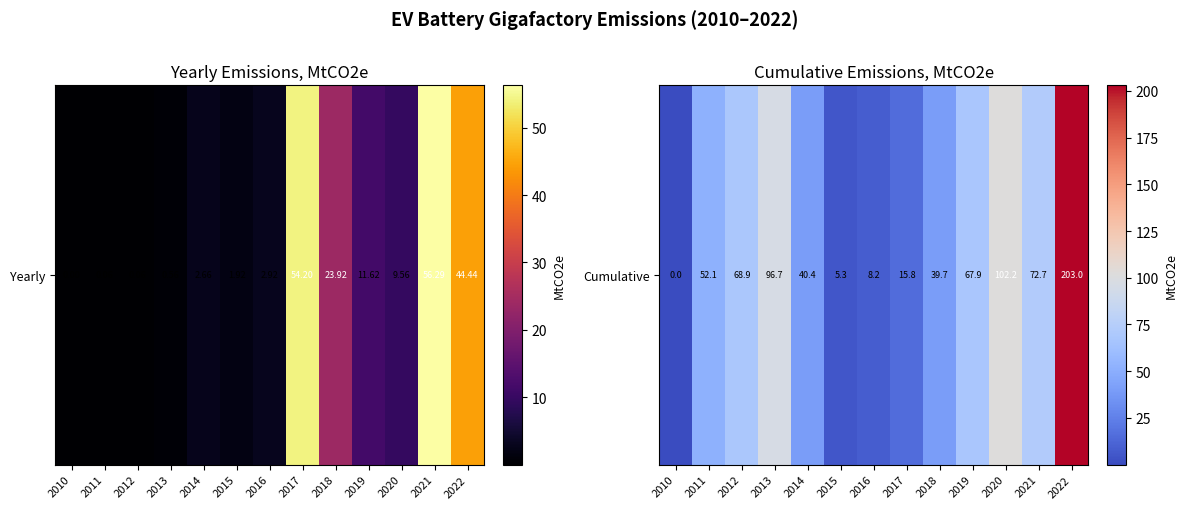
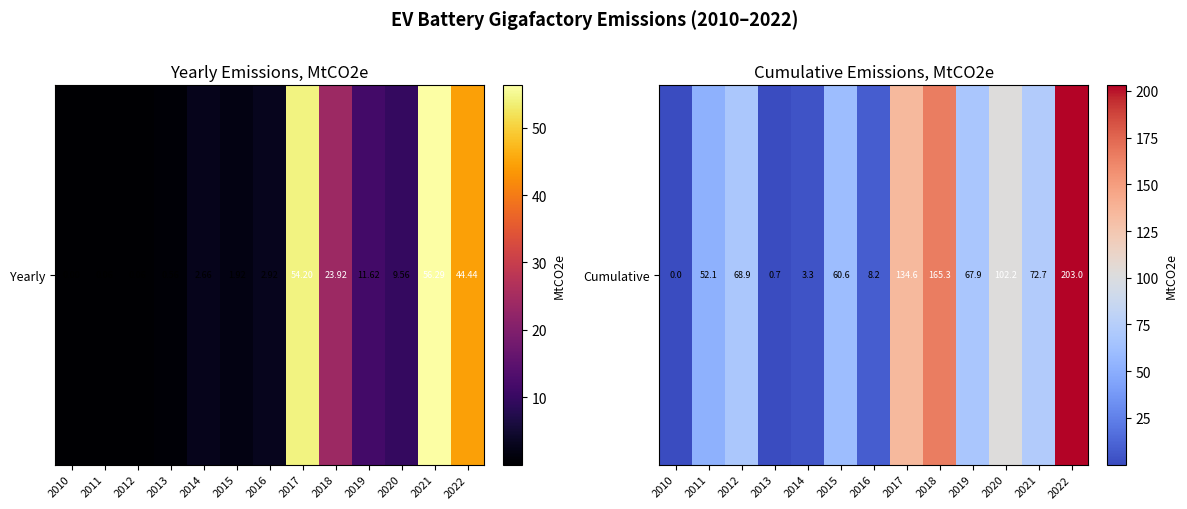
  {
    "Yearly Emissions, MtCO2e": {
      "Yearly": {
        "2017": 54.20,
        "2018": 23.92,
        "2019": 11.62,
        "2020": 9.56,
        "2021": 56.29,
        "2022": 44.44
      }
    },
    "Cumulative Emissions, MtCO2e": {
      "Cumulative": {
        "2010": 0.0,
        "2011": 52.1,
        "2012": 68.9,
-       "2013": 96.7,
-       "2014": 40.4,
-       "2015": 5.3,
+       "2013": 0.7,
+       "2014": 3.3,
+       "2015": 60.6,
        "2016": 8.2,
-       "2017": 15.8,
-       "2018": 39.7,
+       "2017": 134.6,
+       "2018": 165.3,
        "2019": 67.9,
        "2021": 72.7,
        "2022": 203.0
      }
    }
  }
